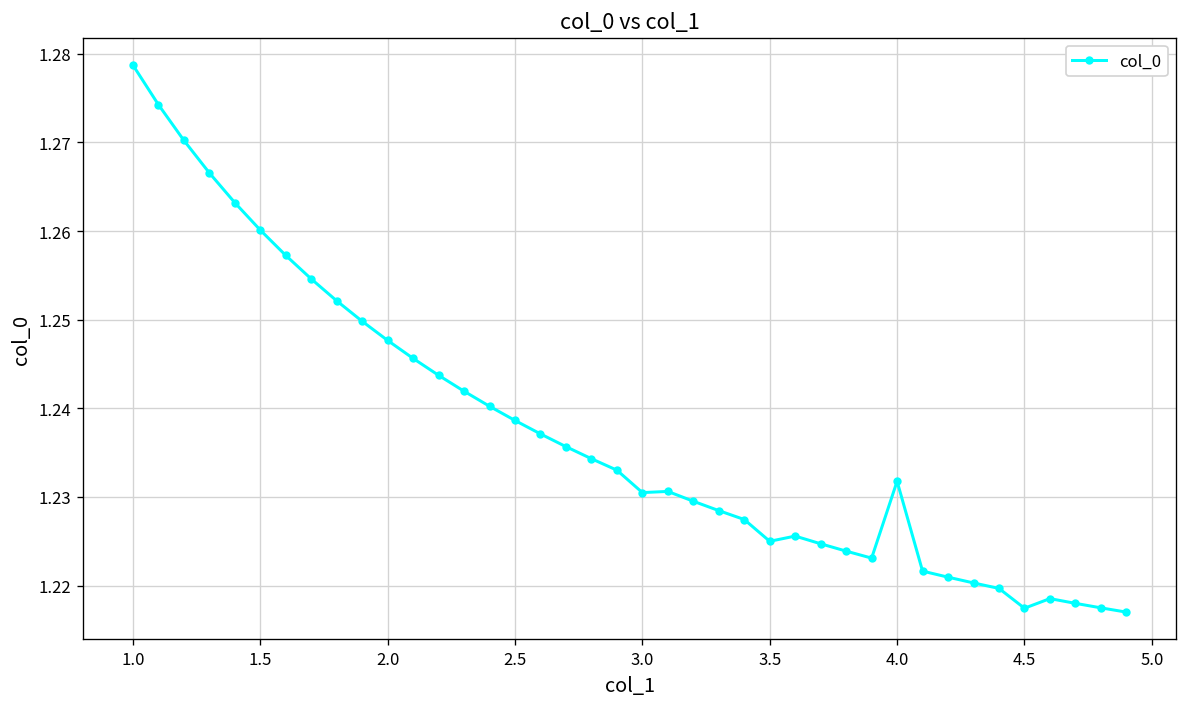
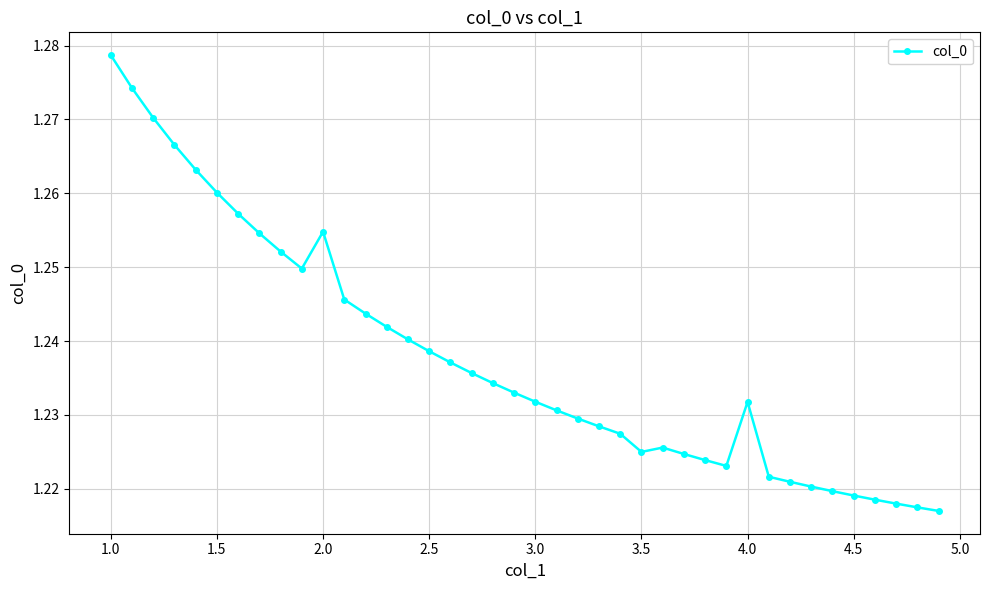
  {
    "1.0": 1.279,
    "1.5": 1.260,
-   "2.0": 1.248,
+   "2.0": 1.255,
    "2.5": 1.239,
-   "3.0": 1.230,
+   "3.0": 1.232,
    "3.5": 1.225,
    "4.0": 1.232,
-   "4.5": 1.217
+   "4.5": 1.219
  }
